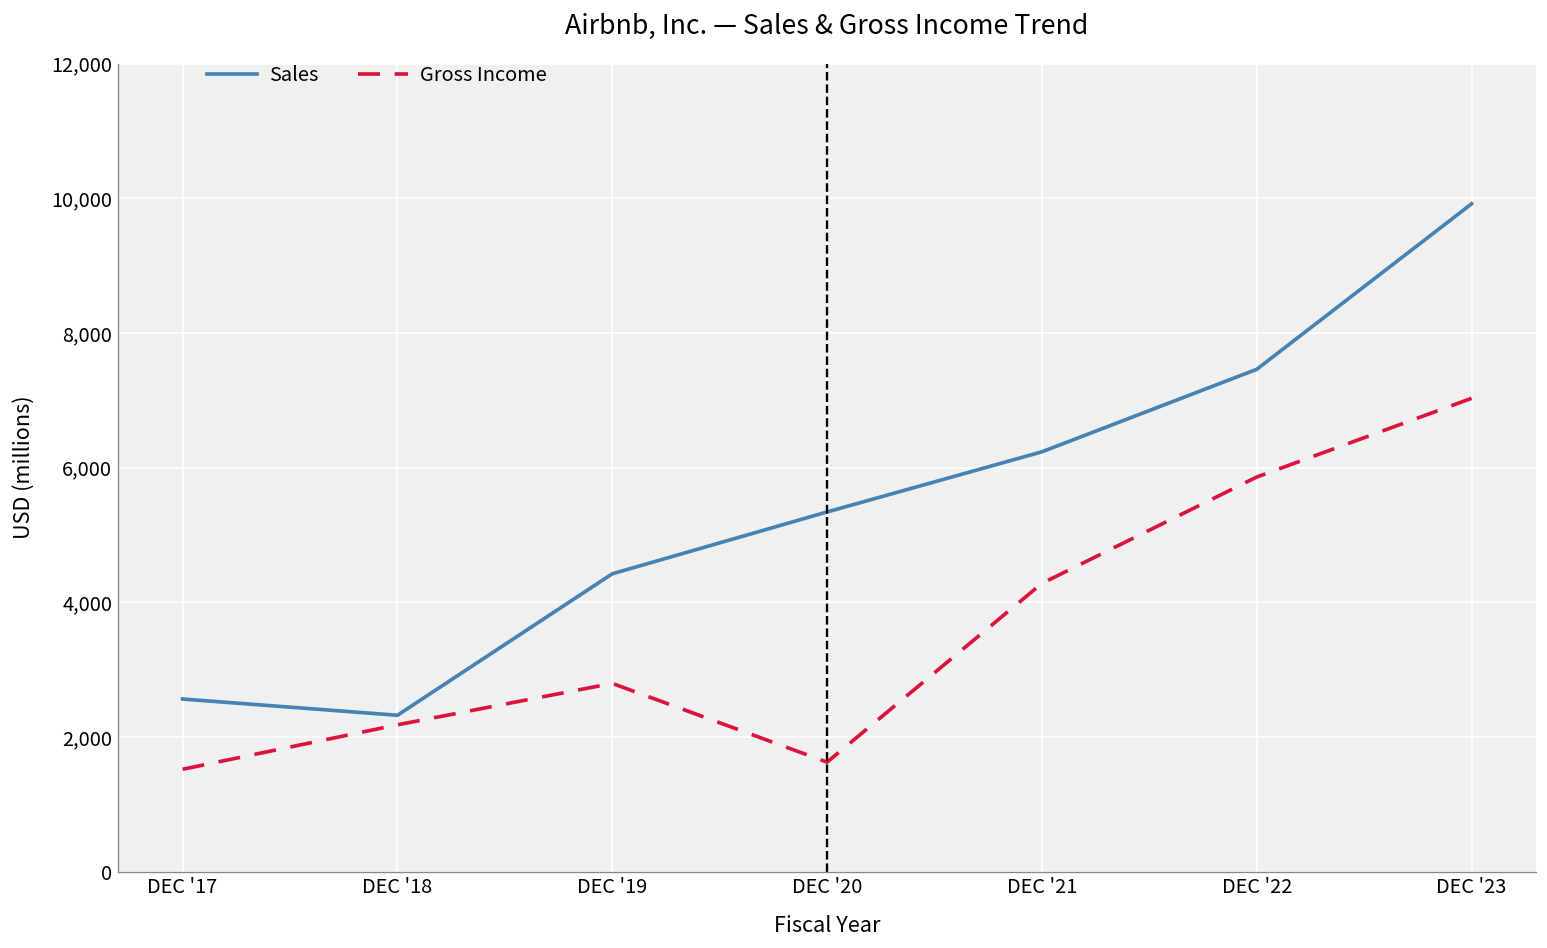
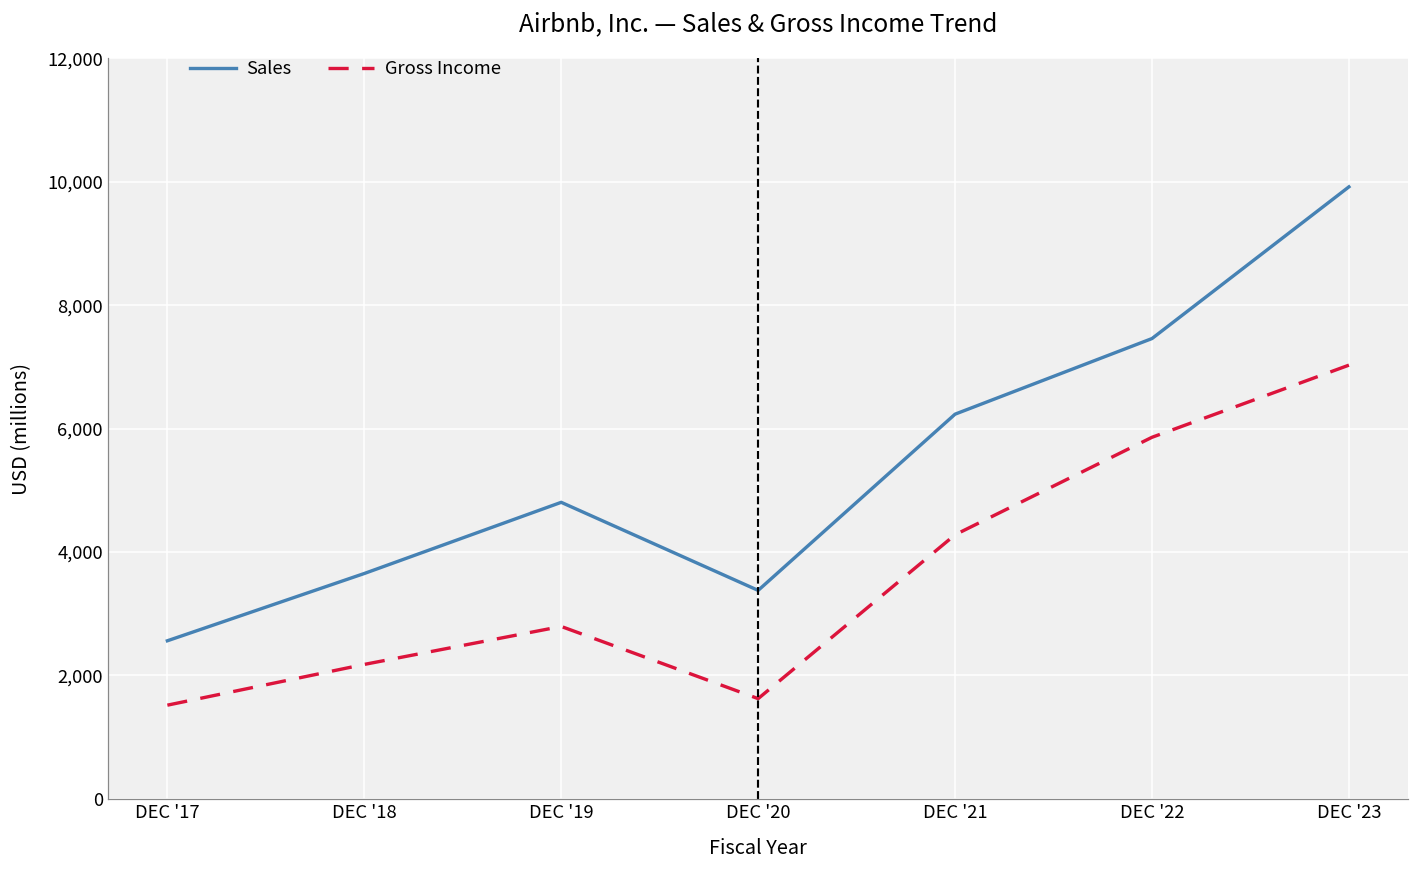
  {
    "Sales": {
      "DEC '17": "2,600",
-     "DEC '18": "2,300",
-     "DEC '19": "4,400",
-     "DEC '20": "5,300",
+     "DEC '18": "3,700",
+     "DEC '19": "4,800",
+     "DEC '20": "3,400",
      "DEC '21": "6,200",
      "DEC '22": "7,500",
      "DEC '23": "9,900"
    },
    "Gross Income": {
      "DEC '17": "1,500",
      "DEC '18": "2,200",
      "DEC '19": "2,800",
      "DEC '20": "1,600",
      "DEC '21": "4,300",
      "DEC '22": "5,900",
      "DEC '23": "7,000"
    }
  }
